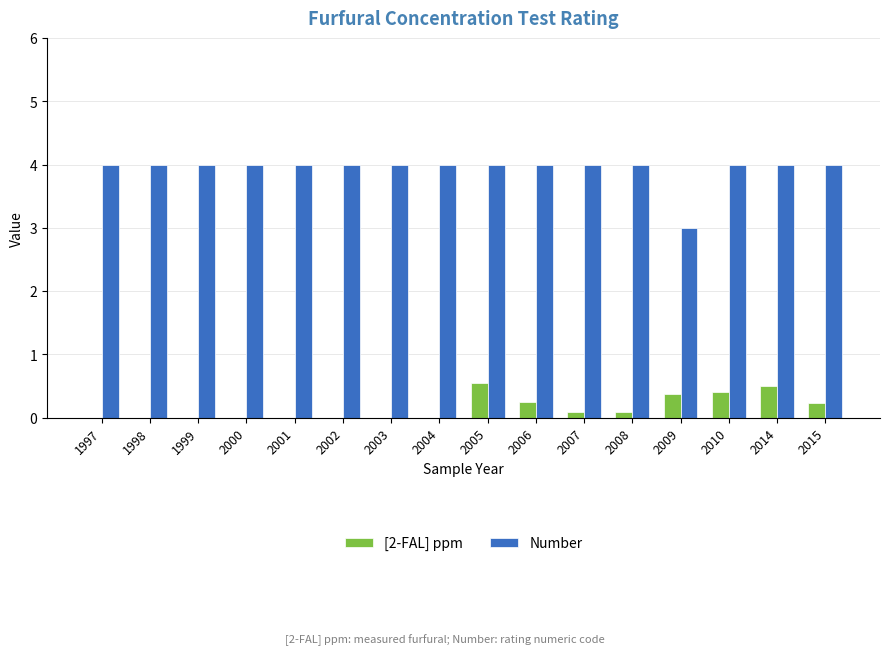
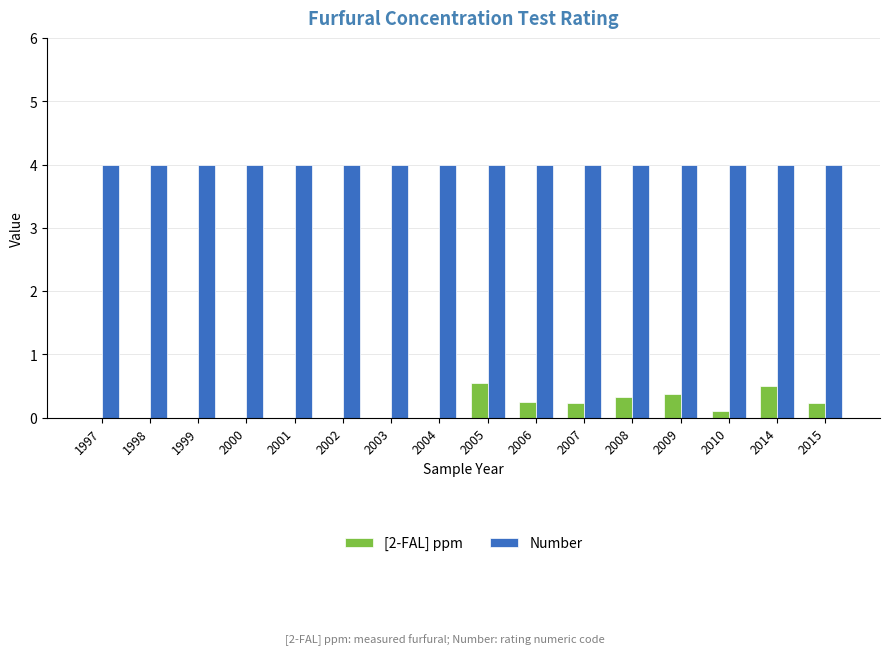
  {
    "[2-FAL] ppm": {
      "1997": 0.0,
      "1998": 0.0,
      "1999": 0.0,
      "2000": 0.0,
      "2001": 0.0,
      "2002": 0.0,
      "2003": 0.0,
      "2004": 0.0,
      "2005": 0.5,
      "2006": 0.2,
-     "2007": 0.1,
-     "2008": 0.1,
+     "2007": 0.2,
+     "2008": 0.3,
      "2009": 0.4,
-     "2010": 0.4,
+     "2010": 0.1,
      "2014": 0.5,
      "2015": 0.2
    },
    "Number": {
      "1997": 4,
      "1998": 4,
      "1999": 4,
      "2000": 4,
      "2001": 4,
      "2002": 4,
      "2003": 4,
      "2004": 4,
      "2005": 4,
      "2006": 4,
      "2007": 4,
      "2008": 4,
-     "2009": 3,
+     "2009": 4,
      "2010": 4,
      "2014": 4,
      "2015": 4
    }
  }
